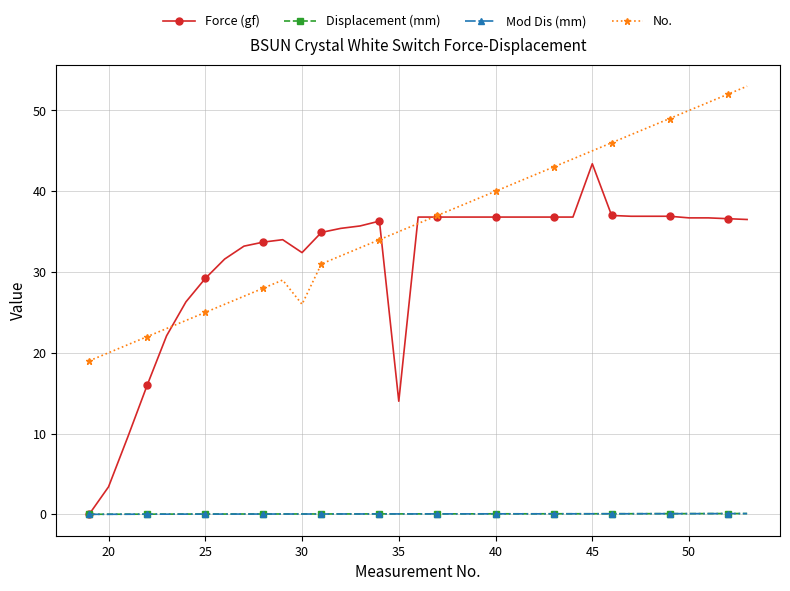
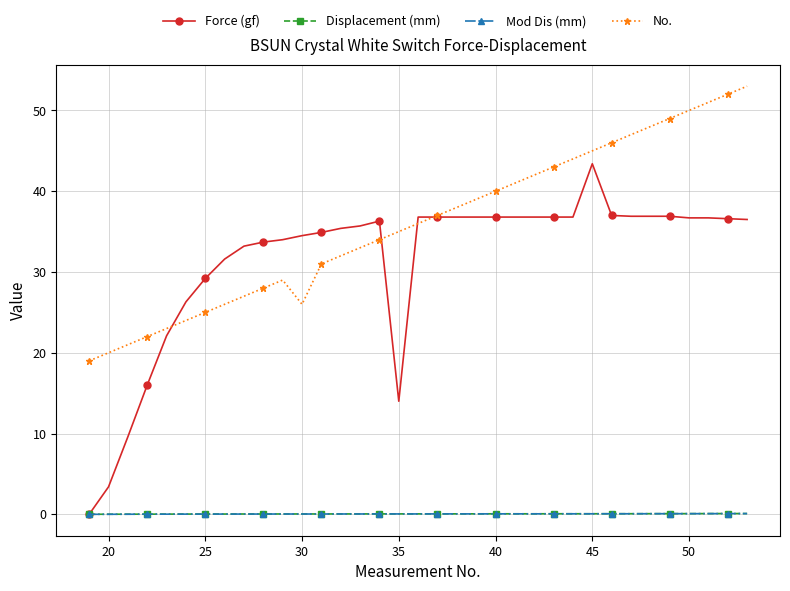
  {
    "Force (gf)": {
      "20": 3,
      "25": 29,
-     "30": 32,
+     "30": 35,
      "35": 14,
      "40": 37,
      "45": 43,
      "50": 37
    },
    "Mod Dis (mm)": {
      "20": 0,
      "25": 0,
      "30": 0,
      "35": 0,
      "40": 0,
      "45": 0,
      "50": 0
    },
    "No.": {
      "20": 20,
      "25": 25,
      "30": 26,
      "35": 35,
      "40": 40,
      "45": 45,
      "50": 50
    }
  }
